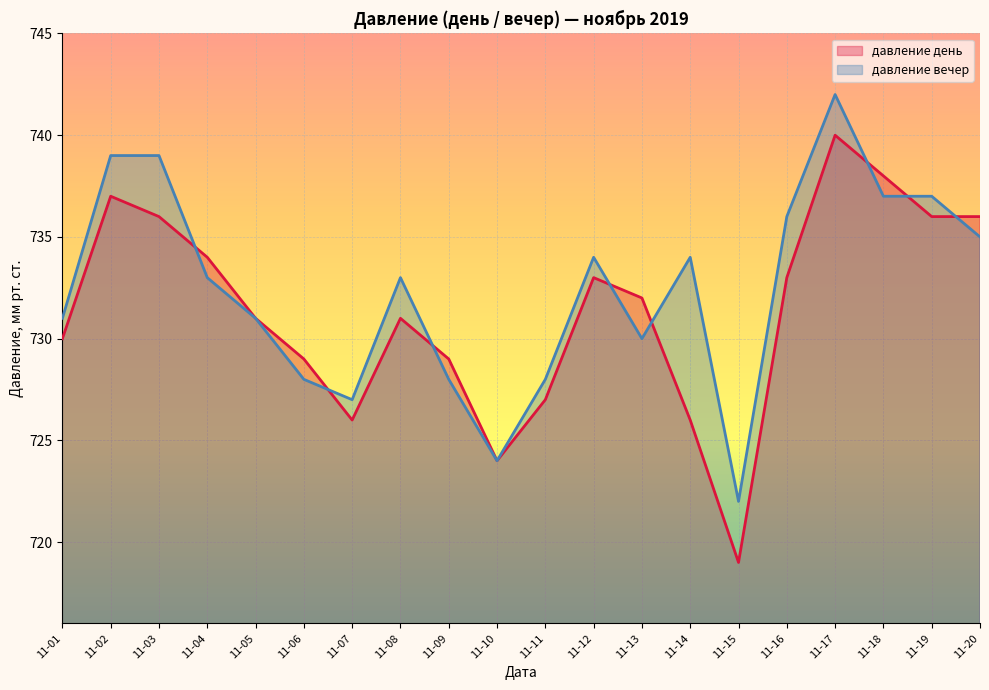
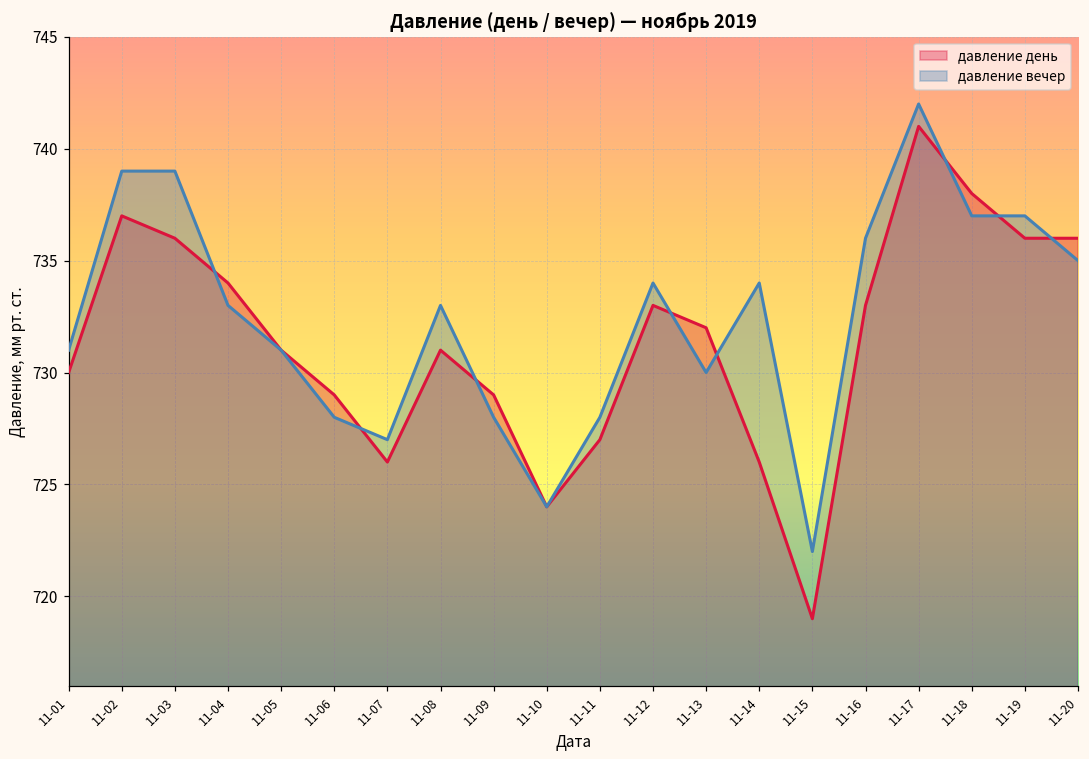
  {
    "давление день": {
      "11-01": 730,
      "11-02": 737,
      "11-03": 736,
      "11-04": 734,
      "11-06": 729,
      "11-07": 726,
      "11-08": 731,
      "11-09": 729,
      "11-11": 727,
      "11-12": 733,
      "11-13": 732,
      "11-14": 726,
      "11-15": 719,
      "11-16": 733,
-     "11-17": 740,
+     "11-17": 741,
      "11-18": 738,
      "11-19": 736,
      "11-20": 736
    },
    "давление вечер": {
      "11-01": 731,
      "11-02": 739,
      "11-03": 739,
      "11-04": 733,
      "11-06": 728,
      "11-07": 727,
      "11-08": 733,
      "11-09": 728,
      "11-11": 728,
      "11-12": 734,
      "11-13": 730,
      "11-14": 734,
      "11-15": 722,
      "11-16": 736,
      "11-17": 742,
      "11-18": 737,
      "11-19": 737,
      "11-20": 735
    }
  }
